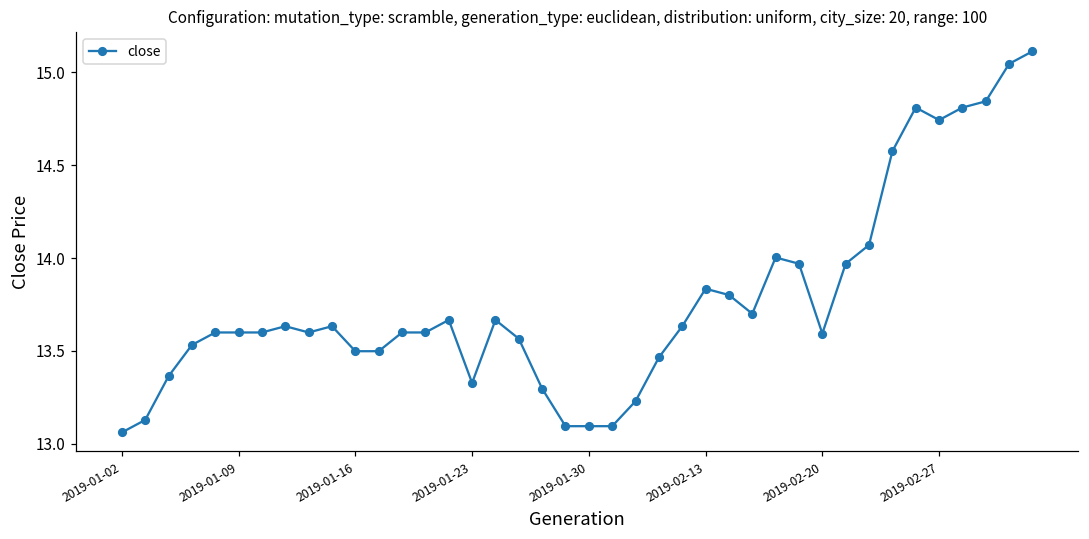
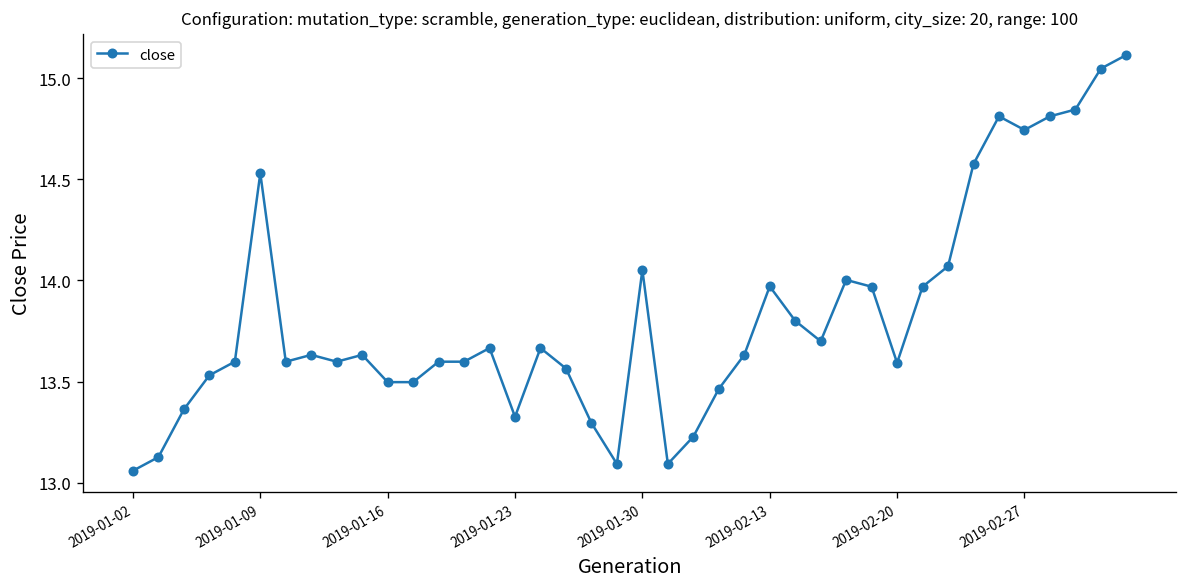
  {
    "2019-01-02": 13.06,
-   "2019-01-09": 13.60,
+   "2019-01-09": 14.53,
    "2019-01-16": 13.50,
    "2019-01-23": 13.33,
-   "2019-01-30": 13.09,
-   "2019-02-13": 13.83,
+   "2019-01-30": 14.05,
+   "2019-02-13": 13.97,
    "2019-02-20": 13.59,
    "2019-02-27": 14.74
  }
